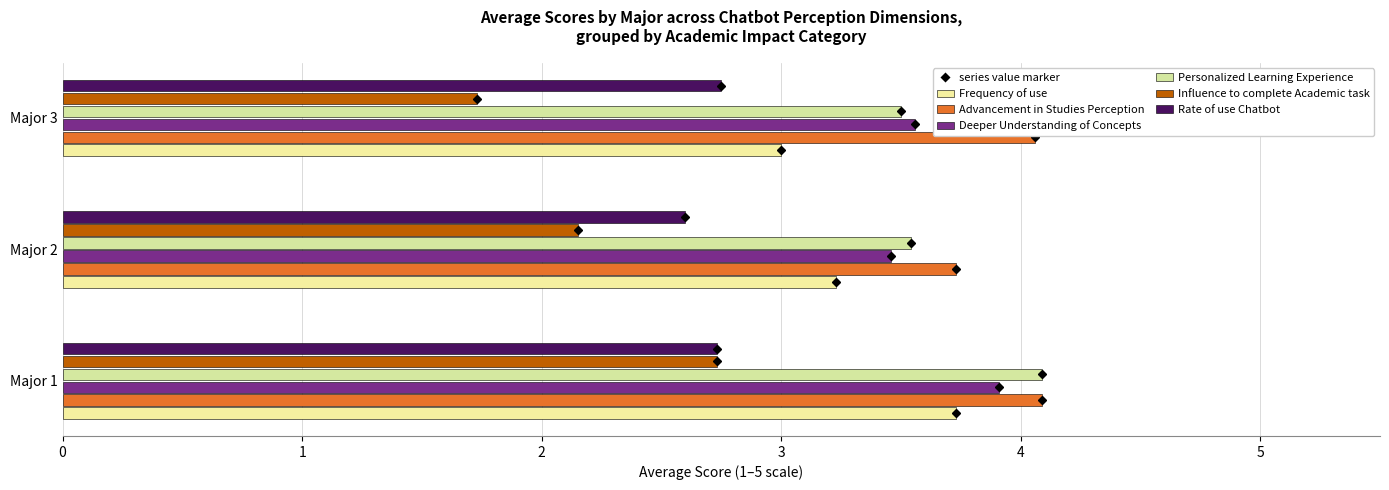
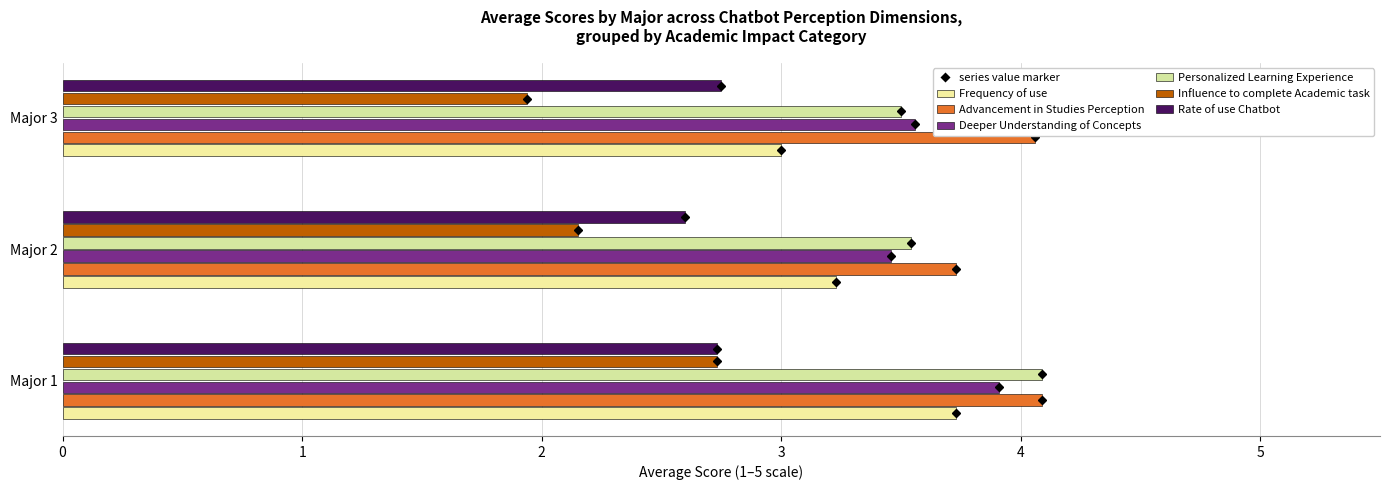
  {
    "Advancement in Studies Perception": {
      "Major 3": 4.06,
      "Major 2": 3.73,
      "Major 1": 4.09
    },
    "Deeper Understanding of Concepts": {
      "Major 3": 3.56,
      "Major 2": 3.46,
      "Major 1": 3.91
    },
    "Influence to complete Academic task": {
-     "Major 3": 1.73,
+     "Major 3": 1.94,
      "Major 2": 2.15,
      "Major 1": 2.73
    },
    "Rate of use Chatbot": {
      "Major 3": 2.75,
      "Major 2": 2.60,
      "Major 1": 2.73
    }
  }
